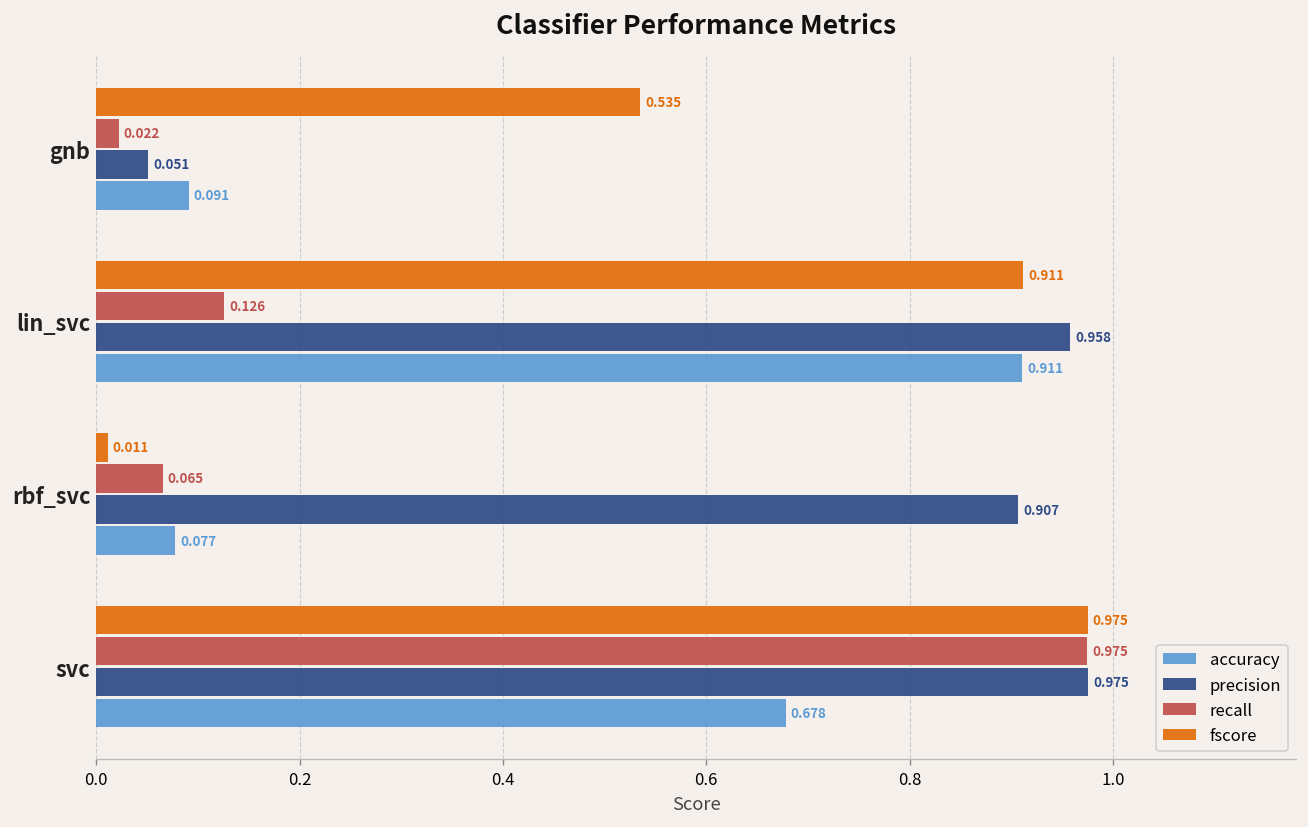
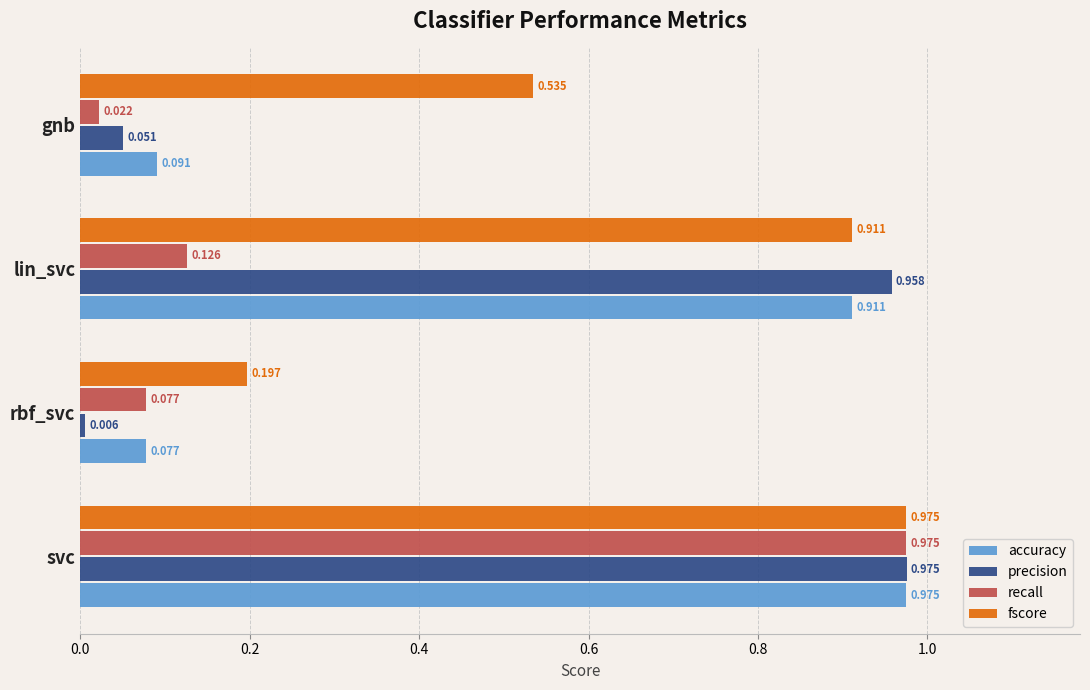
  {
    "accuracy": {
      "gnb": 0.091,
      "lin_svc": 0.911,
      "rbf_svc": 0.077,
-     "svc": 0.678
+     "svc": 0.975
    },
    "precision": {
      "gnb": 0.051,
      "lin_svc": 0.958,
-     "rbf_svc": 0.907,
+     "rbf_svc": 0.006,
      "svc": 0.975
    },
    "recall": {
      "gnb": 0.022,
      "lin_svc": 0.126,
-     "rbf_svc": 0.065,
+     "rbf_svc": 0.077,
      "svc": 0.975
    },
    "fscore": {
      "gnb": 0.535,
      "lin_svc": 0.911,
-     "rbf_svc": 0.011,
+     "rbf_svc": 0.197,
      "svc": 0.975
    }
  }
